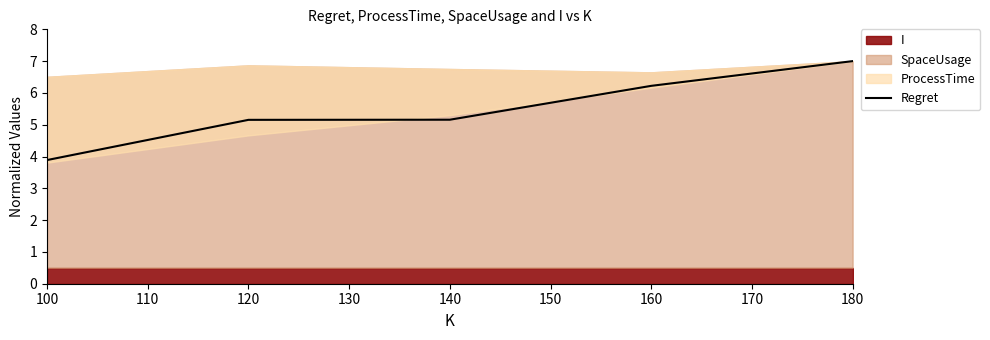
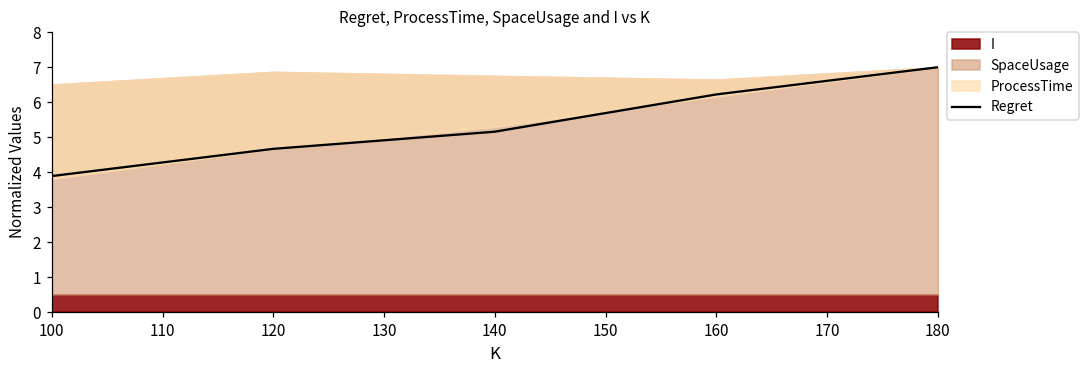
  {
    "Regret": {
      "100": 3.9,
-     "120": 5.2,
+     "120": 4.7,
      "140": 5.2,
      "160": 6.2
    },
    "I": {
      "100": 0.5,
      "120": 0.5,
      "140": 0.5,
      "160": 0.5,
      "180": 0.5
    },
    "ProcessTime": {
      "100": 6.0,
      "120": 6.4,
      "140": 6.3,
      "160": 6.1
    }
  }
